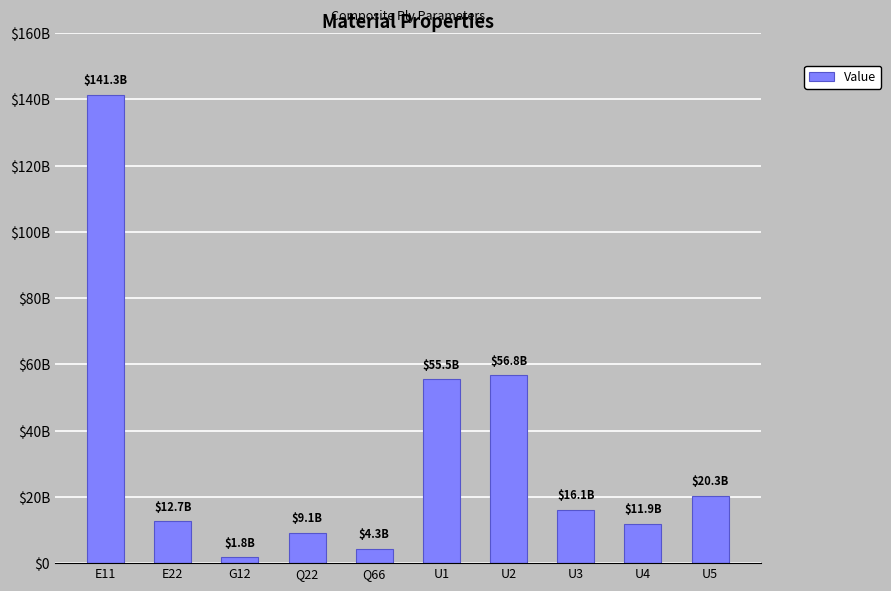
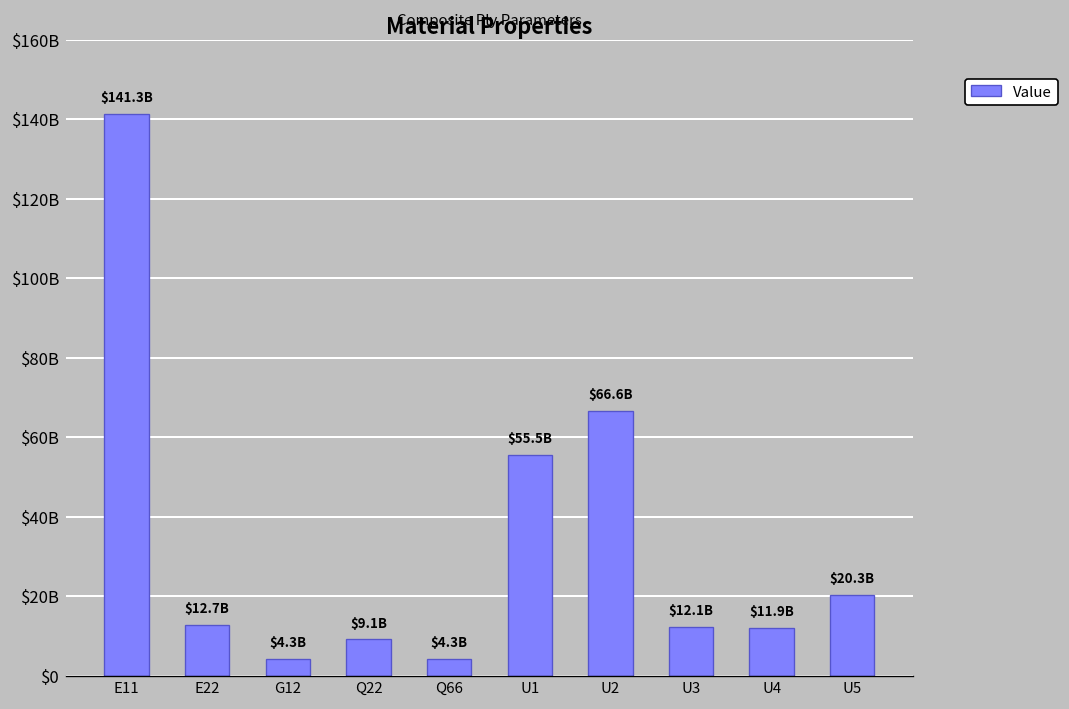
  {
    "E11": "$141.3B",
    "E22": "$12.7B",
-   "G12": "$1.8B",
+   "G12": "$4.3B",
    "Q22": "$9.1B",
    "Q66": "$4.3B",
    "U1": "$55.5B",
-   "U2": "$56.8B",
-   "U3": "$16.1B",
+   "U2": "$66.6B",
+   "U3": "$12.1B",
    "U4": "$11.9B",
    "U5": "$20.3B"
  }
